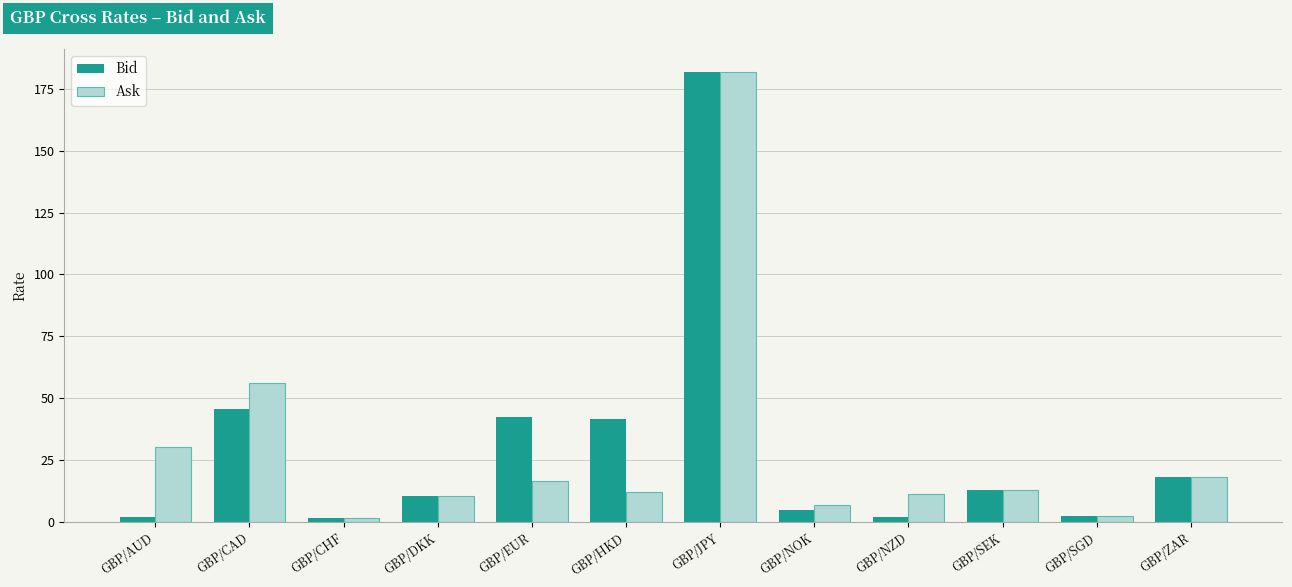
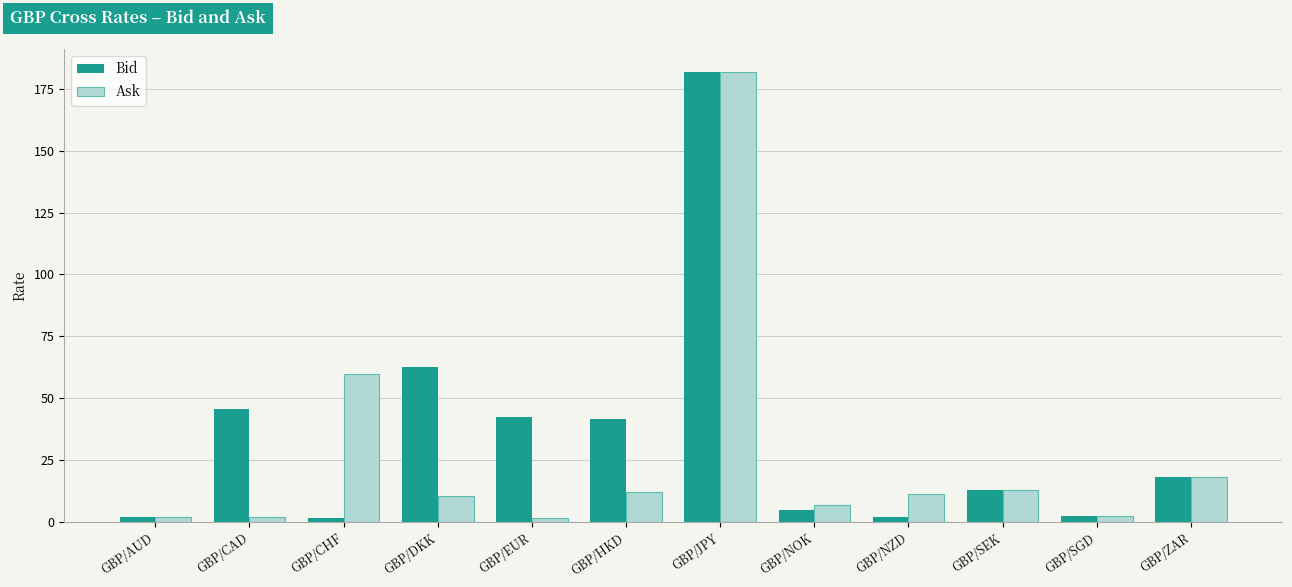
  {
    "Bid": {
      "GBP/AUD": 2,
      "GBP/CAD": 46,
      "GBP/CHF": 1,
-     "GBP/DKK": 10,
+     "GBP/DKK": 63,
      "GBP/EUR": 42,
      "GBP/HKD": 42,
      "GBP/JPY": 182,
      "GBP/NOK": 5,
      "GBP/NZD": 2,
      "GBP/SEK": 13,
      "GBP/SGD": 2,
      "GBP/ZAR": 18
    },
    "Ask": {
-     "GBP/AUD": 30,
-     "GBP/CAD": 56,
-     "GBP/CHF": 1,
+     "GBP/AUD": 2,
+     "GBP/CAD": 2,
+     "GBP/CHF": 60,
      "GBP/DKK": 10,
-     "GBP/EUR": 16,
+     "GBP/EUR": 1,
      "GBP/HKD": 12,
      "GBP/JPY": 182,
      "GBP/NOK": 7,
      "GBP/NZD": 11,
      "GBP/SEK": 13,
      "GBP/SGD": 2,
      "GBP/ZAR": 18
    }
  }
